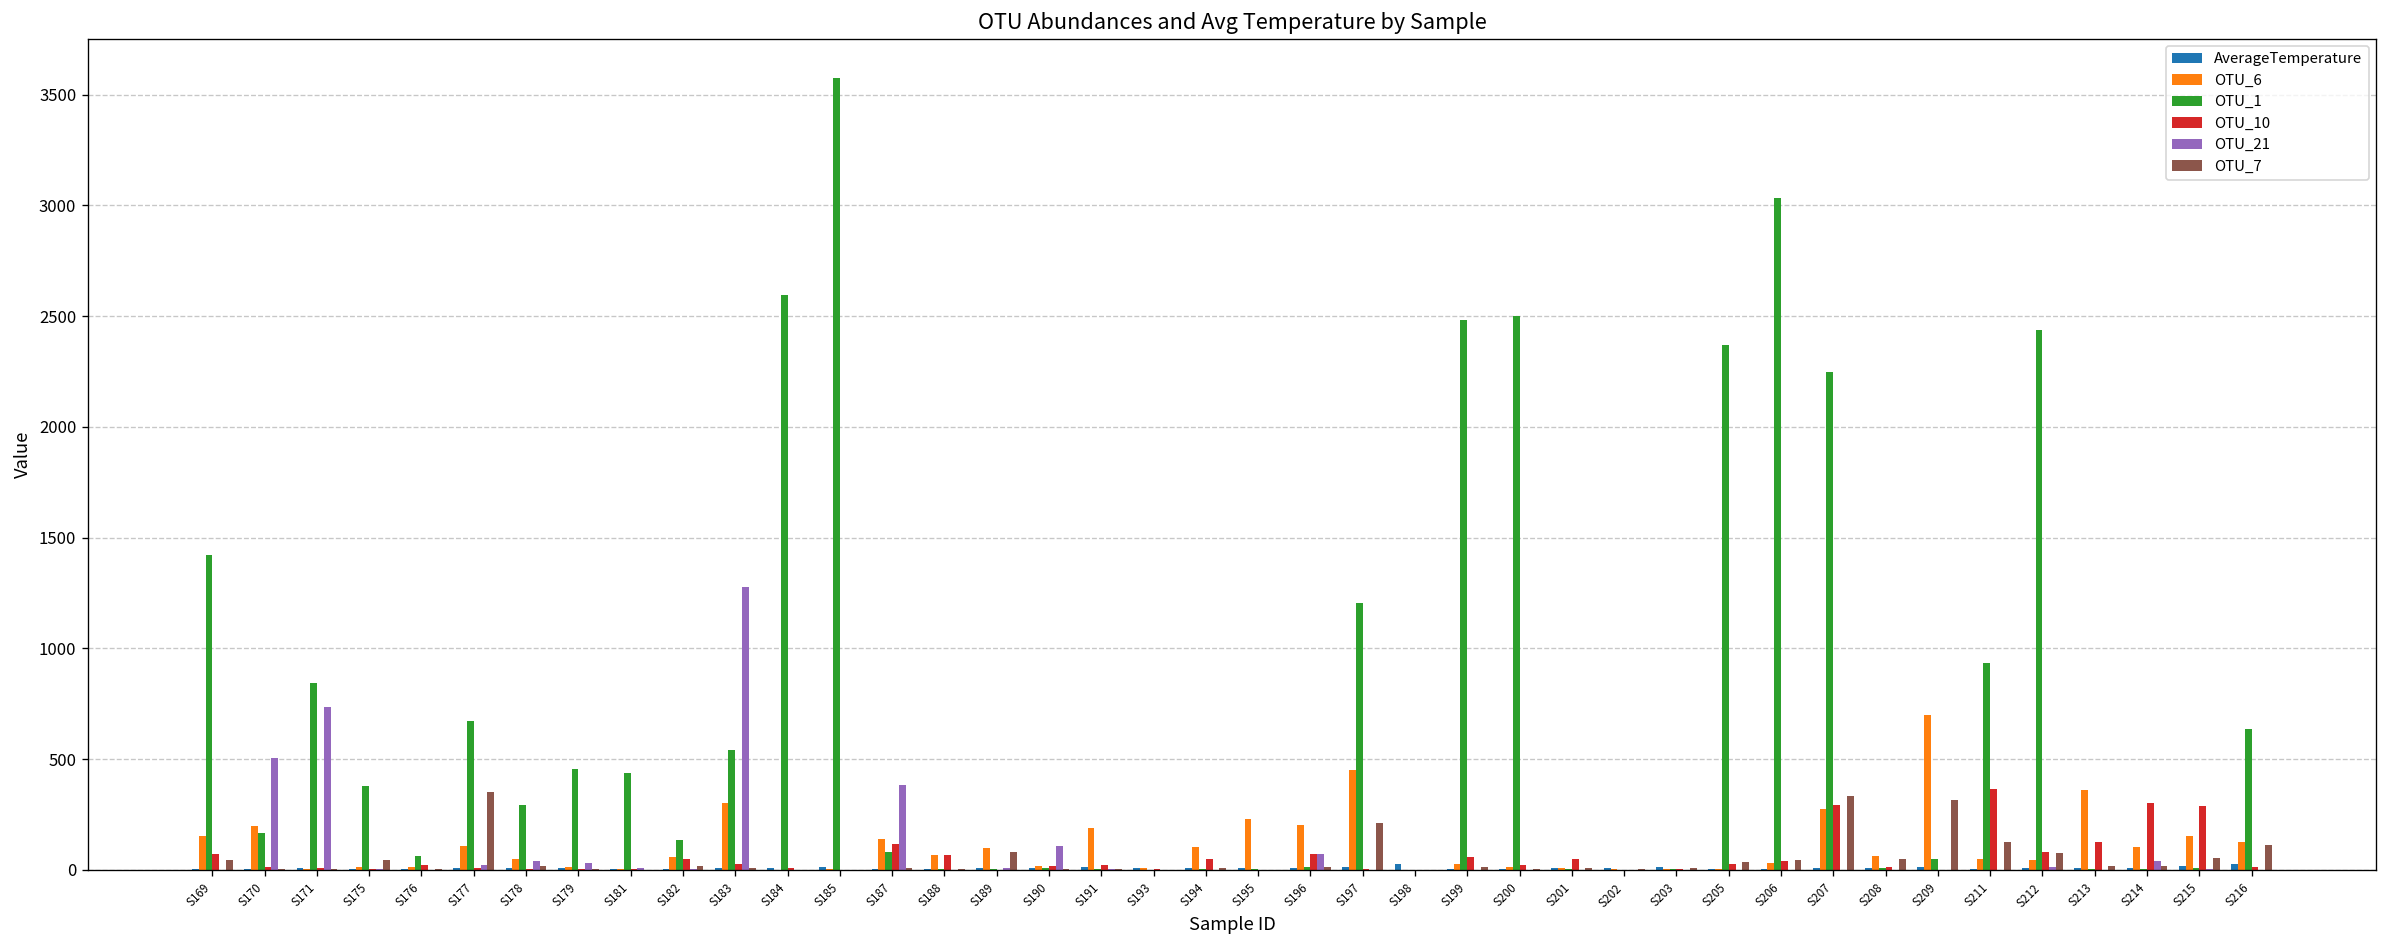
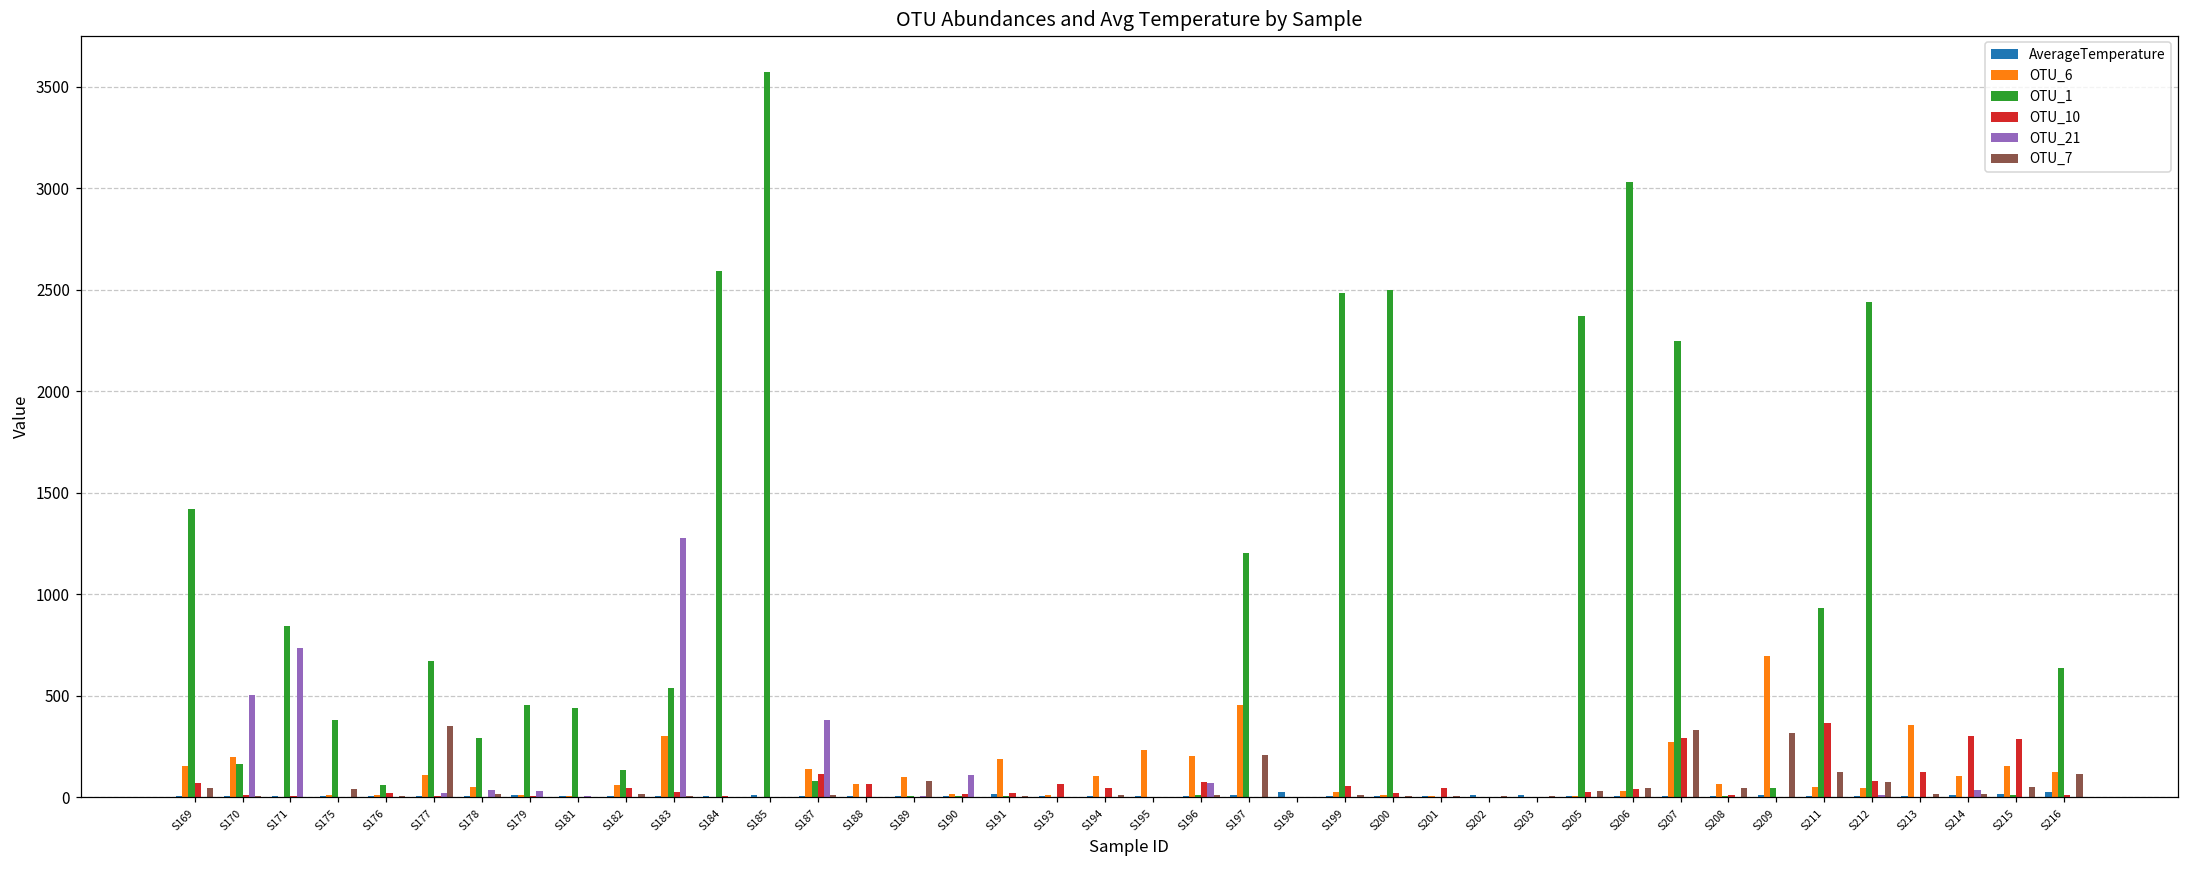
  {
    "AverageTemperature": {
      "S185": 10,
      "S191": 10,
      "S198": 30,
      "S209": 10,
      "S215": 20,
      "S216": 20
    },
    "OTU_6": {
      "S169": 160,
      "S170": 200,
      "S175": 10,
      "S176": 10,
      "S177": 110,
      "S178": 50,
      "S179": 10,
      "S182": 60,
      "S183": 300,
      "S184": 0,
      "S187": 140,
      "S188": 70,
      "S189": 100,
      "S190": 20,
      "S191": 190,
      "S194": 100,
      "S195": 230,
      "S196": 200,
      "S197": 450,
      "S198": 0,
      "S199": 30,
      "S206": 30,
      "S207": 270,
      "S208": 70,
      "S209": 700,
      "S211": 50,
      "S212": 50,
      "S213": 360,
      "S214": 100,
      "S215": 150,
      "S216": 120
    },
    "OTU_1": {
      "S169": 1420,
      "S170": 170,
      "S171": 840,
      "S175": 380,
      "S176": 60,
      "S177": 670,
      "S178": 290,
      "S179": 460,
      "S181": 440,
      "S182": 130,
      "S183": 540,
      "S184": 2590,
      "S185": 3570,
      "S187": 80,
      "S197": 1200,
      "S198": 0,
      "S199": 2480,
      "S200": 2500,
      "S205": 2370,
      "S206": 3030,
      "S207": 2250,
      "S209": 50,
      "S211": 940,
      "S212": 2440,
      "S216": 640
    },
    "OTU_10": {
      "S169": 70,
      "S176": 20,
      "S182": 50,
      "S183": 30,
      "S185": 0,
      "S187": 120,
      "S188": 70,
      "S190": 20,
      "S191": 20,
-     "S193": 0,
+     "S193": 60,
      "S194": 50,
      "S196": 70,
      "S198": 0,
      "S199": 60,
      "S200": 20,
      "S201": 50,
      "S202": 0,
      "S205": 30,
      "S206": 40,
      "S207": 290,
      "S211": 370,
      "S212": 80,
      "S213": 130,
      "S214": 300,
      "S215": 290
    },
    "OTU_21": {
      "S169": 0,
      "S170": 500,
      "S171": 740,
      "S176": 0,
      "S177": 20,
      "S178": 40,
      "S179": 30,
      "S183": 1280,
      "S184": 0,
      "S185": 0,
      "S187": 380,
      "S188": 0,
      "S190": 110,
      "S193": 0,
      "S194": 0,
      "S195": 0,
      "S196": 70,
      "S197": 0,
      "S198": 0,
      "S199": 0,
      "S201": 0,
      "S202": 0,
      "S203": 0,
      "S205": 0,
      "S206": 0,
      "S207": 0,
      "S209": 0,
      "S211": 0,
      "S212": 10,
      "S213": 0,
      "S214": 40,
      "S216": 0
    },
    "OTU_7": {
      "S169": 50,
      "S175": 40,
      "S177": 350,
      "S178": 20,
      "S182": 20,
      "S184": 0,
      "S185": 0,
      "S189": 80,
      "S197": 210,
      "S205": 30,
      "S206": 50,
      "S207": 330,
      "S208": 50,
      "S209": 320,
      "S211": 120,
      "S212": 80,
      "S213": 20,
      "S214": 20,
      "S215": 50,
      "S216": 110
    }
  }
